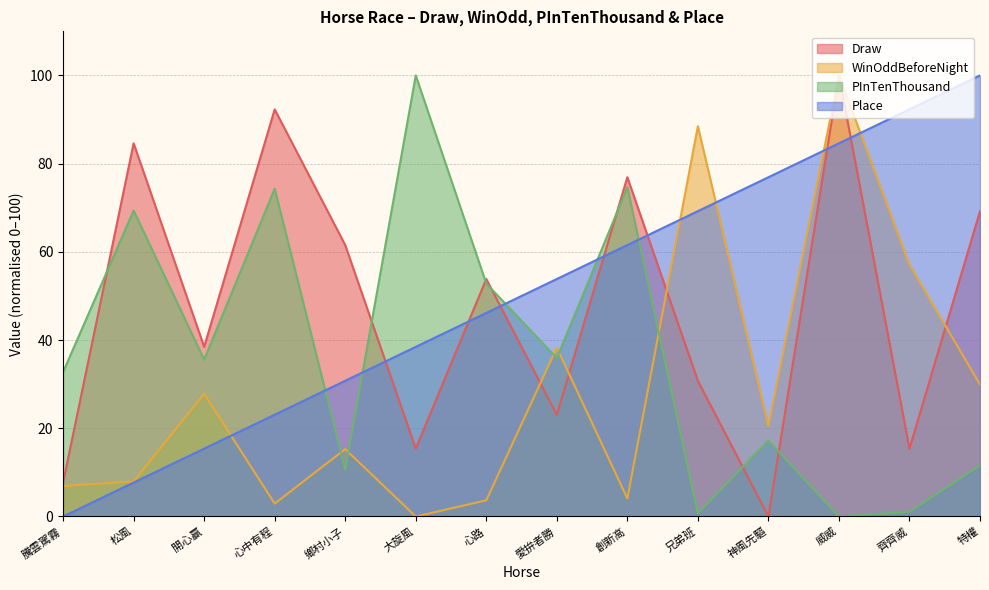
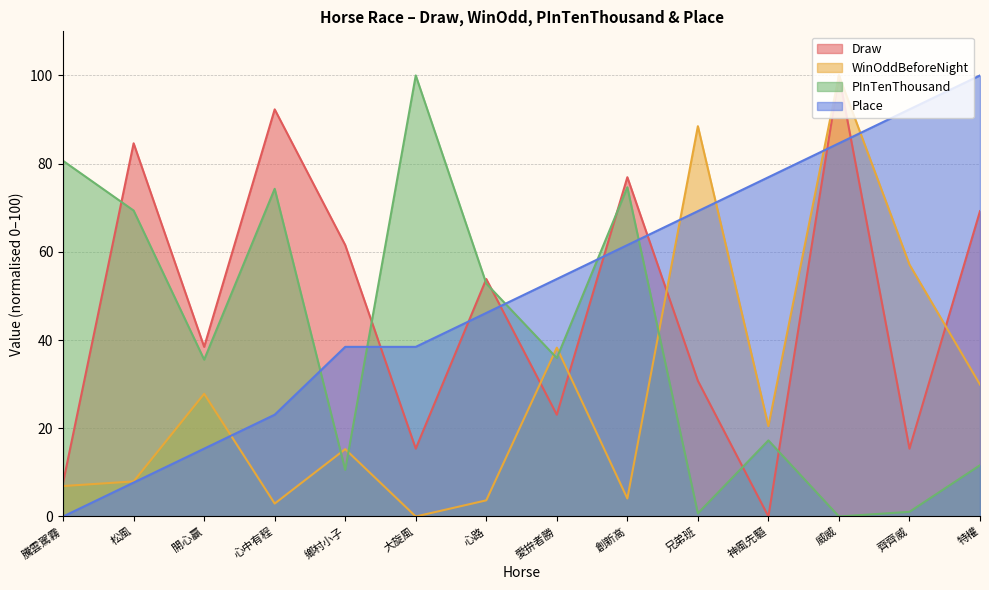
  {
    "Draw": {
      "騰雲駕霧": 8,
      "松風": 85,
      "開心贏": 38,
      "心中有程": 92,
      "鄉村小子": 62,
      "大旋風": 15,
      "心路": 54,
      "愛拚者勝": 23,
      "創新高": 77,
      "兄弟班": 31,
      "神風先驅": 0,
      "齊齊威": 15,
      "特權": 69
    },
    "WinOddBeforeNight": {
      "騰雲駕霧": 7,
      "開心贏": 28,
      "心中有程": 3,
      "鄉村小子": 15,
      "大旋風": 0,
      "心路": 4,
      "愛拚者勝": 38,
      "創新高": 4,
      "兄弟班": 88,
      "神風先驅": 21,
      "齊齊威": 57,
      "特權": 30
    },
    "PInTenThousand": {
-     "騰雲駕霧": 33,
+     "騰雲駕霧": 81,
      "松風": 69,
      "開心贏": 36,
      "心中有程": 74,
      "鄉村小子": 11,
      "大旋風": 100,
      "心路": 53,
      "愛拚者勝": 36,
      "創新高": 75,
      "兄弟班": 1,
      "神風先驅": 17,
      "威威": 0,
      "齊齊威": 1,
      "特權": 12
    },
    "Place": {
      "騰雲駕霧": 0,
      "開心贏": 15,
      "心中有程": 23,
-     "鄉村小子": 31,
+     "鄉村小子": 38,
      "大旋風": 38,
      "心路": 46,
      "愛拚者勝": 54,
      "創新高": 62,
      "兄弟班": 69,
      "神風先驅": 77,
      "威威": 85,
      "特權": 100
    }
  }
